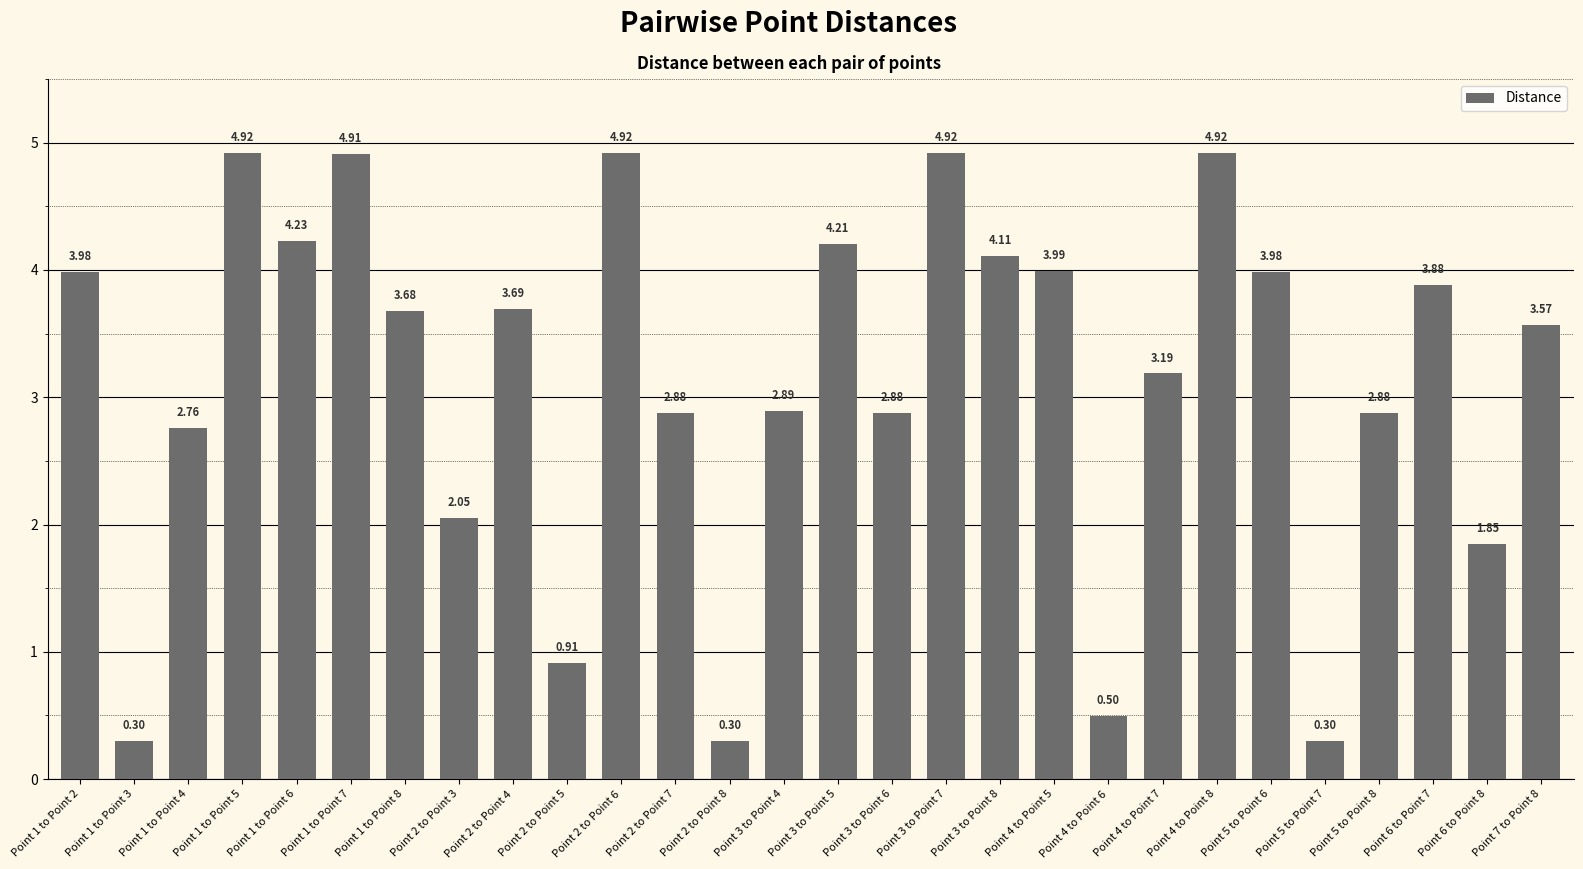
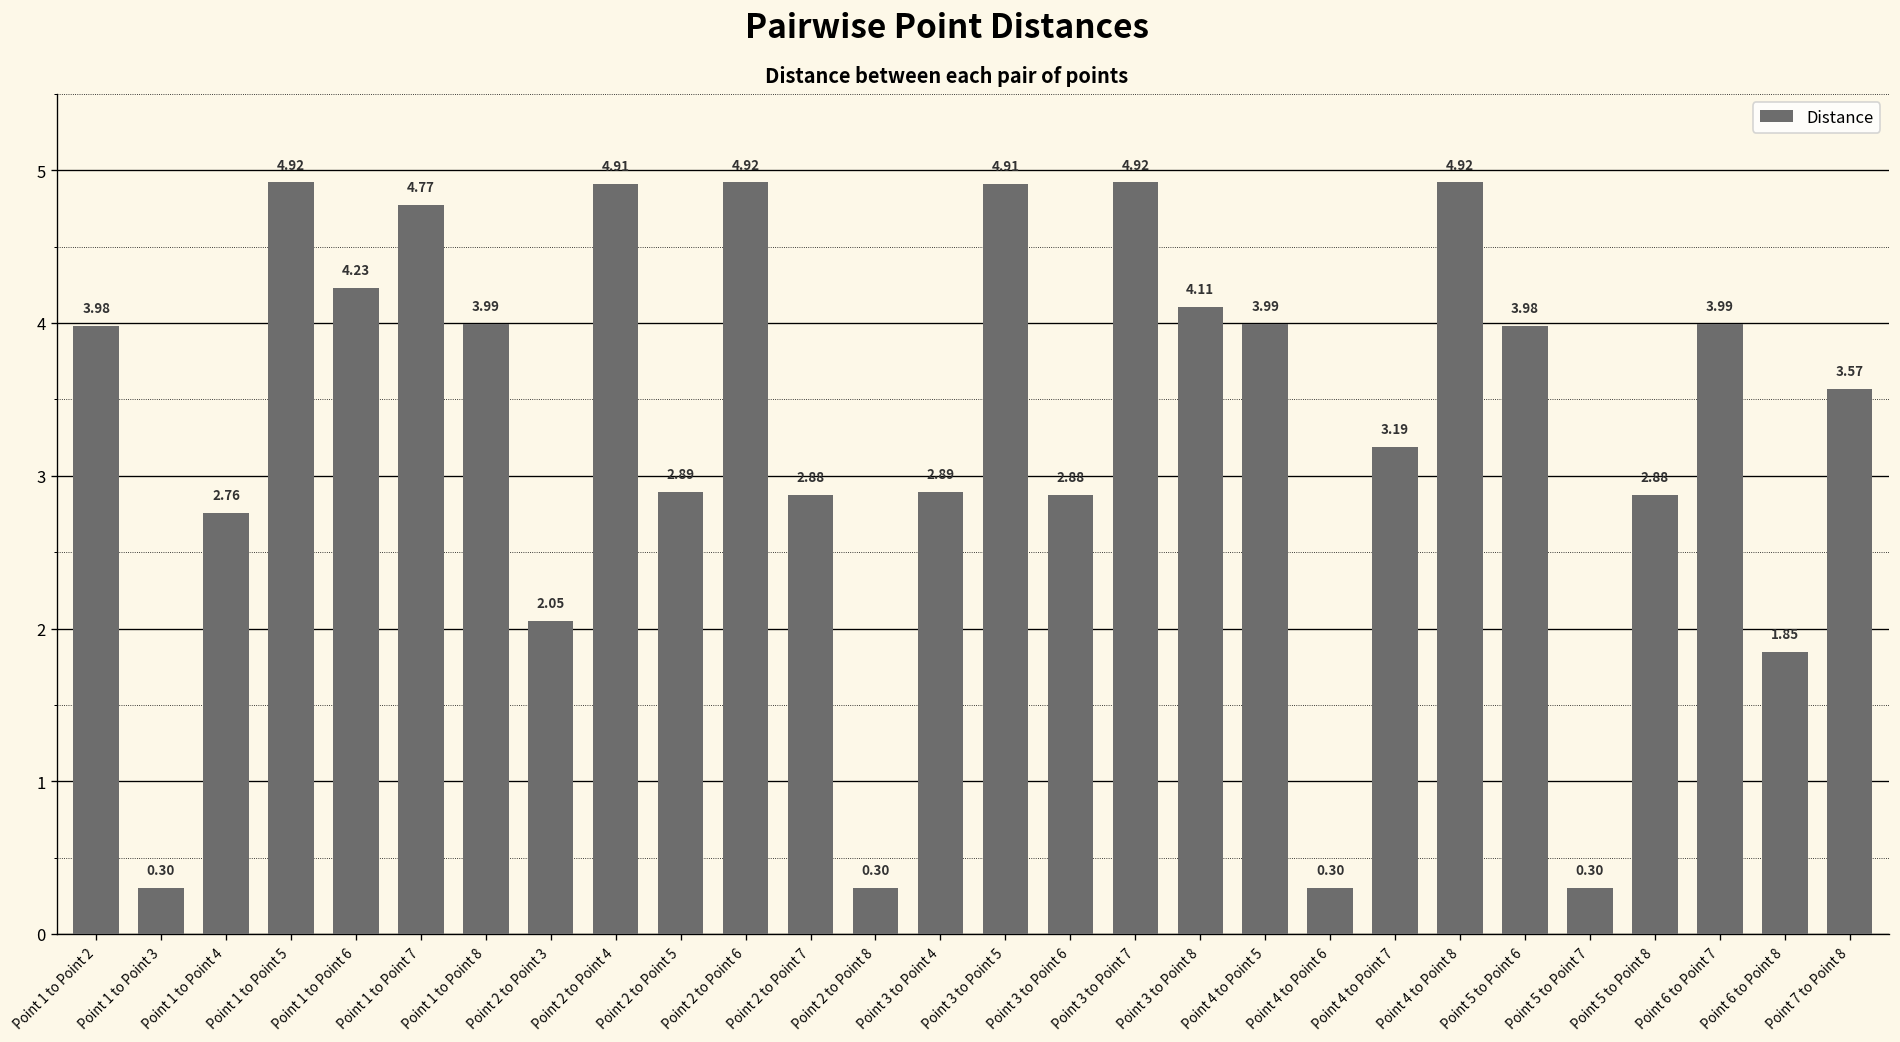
  {
    "Point 1 to Point 2": 3.98,
    "Point 1 to Point 3": 0.30,
    "Point 1 to Point 4": 2.76,
    "Point 1 to Point 5": 4.92,
    "Point 1 to Point 6": 4.23,
-   "Point 1 to Point 7": 4.91,
-   "Point 1 to Point 8": 3.68,
+   "Point 1 to Point 7": 4.77,
+   "Point 1 to Point 8": 3.99,
    "Point 2 to Point 3": 2.05,
-   "Point 2 to Point 4": 3.69,
-   "Point 2 to Point 5": 0.91,
+   "Point 2 to Point 4": 4.91,
+   "Point 2 to Point 5": 2.89,
    "Point 2 to Point 6": 4.92,
    "Point 2 to Point 7": 2.88,
    "Point 2 to Point 8": 0.30,
    "Point 3 to Point 4": 2.89,
-   "Point 3 to Point 5": 4.21,
+   "Point 3 to Point 5": 4.91,
    "Point 3 to Point 6": 2.88,
    "Point 3 to Point 7": 4.92,
    "Point 3 to Point 8": 4.11,
    "Point 4 to Point 5": 3.99,
-   "Point 4 to Point 6": 0.50,
+   "Point 4 to Point 6": 0.30,
    "Point 4 to Point 7": 3.19,
    "Point 4 to Point 8": 4.92,
    "Point 5 to Point 6": 3.98,
    "Point 5 to Point 7": 0.30,
    "Point 5 to Point 8": 2.88,
-   "Point 6 to Point 7": 3.88,
+   "Point 6 to Point 7": 3.99,
    "Point 6 to Point 8": 1.85,
    "Point 7 to Point 8": 3.57
  }
